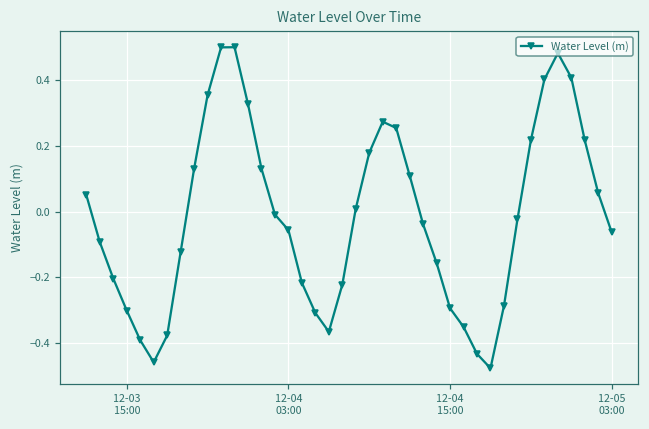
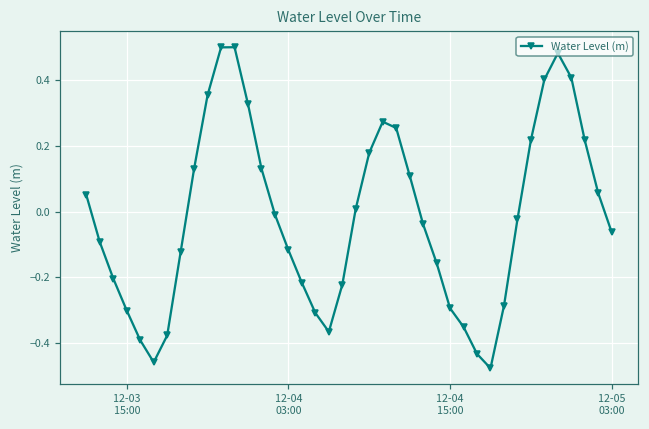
  {
    "12-03 15:00": -0.30,
-   "12-04 03:00": -0.06,
+   "12-04 03:00": -0.12,
    "12-04 15:00": -0.29,
    "12-05 03:00": -0.06
  }
